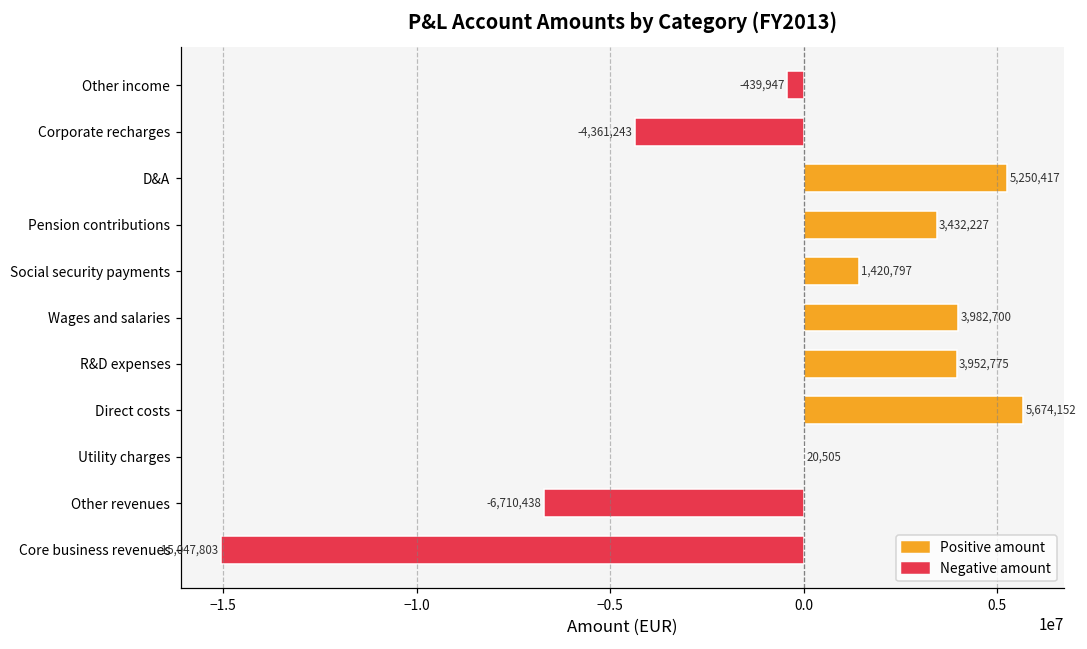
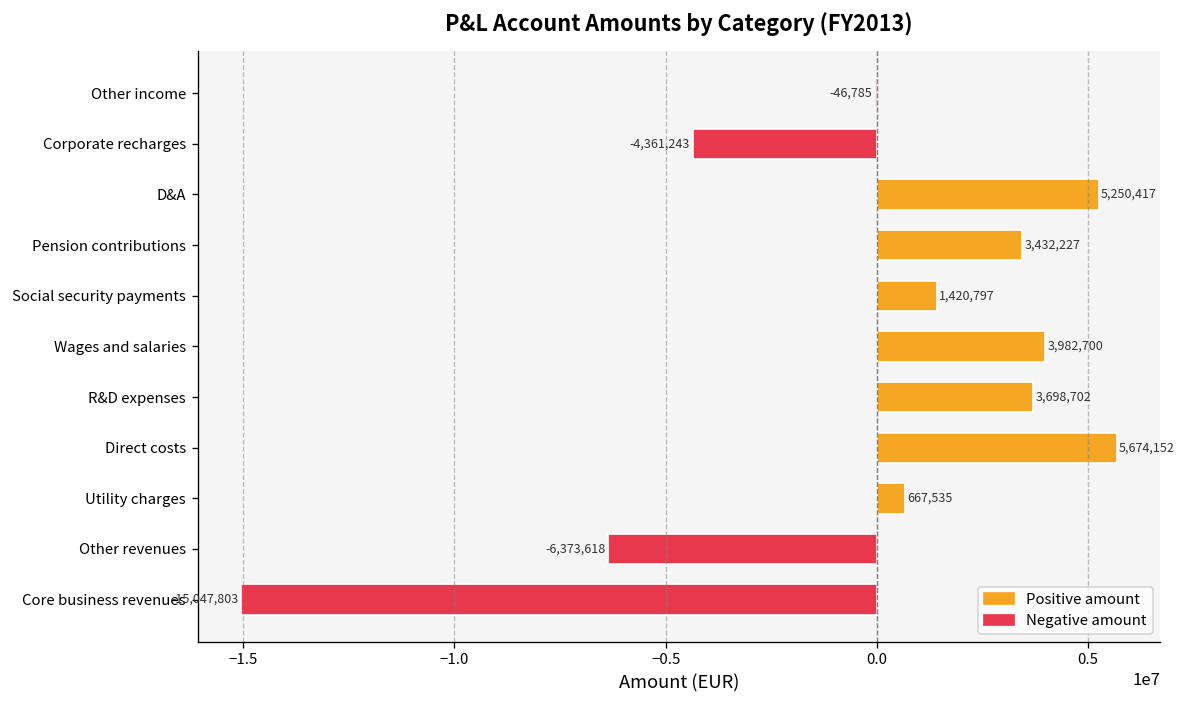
  {
-   "Other income": "-439,947",
+   "Other income": "-46,785",
    "Corporate recharges": "-4,361,243",
    "D&A": "5,250,417",
    "Pension contributions": "3,432,227",
    "Social security payments": "1,420,797",
    "Wages and salaries": "3,982,700",
-   "R&D expenses": "3,952,775",
+   "R&D expenses": "3,698,702",
    "Direct costs": "5,674,152",
-   "Utility charges": "20,505",
-   "Other revenues": "-6,710,438",
+   "Utility charges": "667,535",
+   "Other revenues": "-6,373,618",
    "Core business revenues": "-15,047,803"
  }
